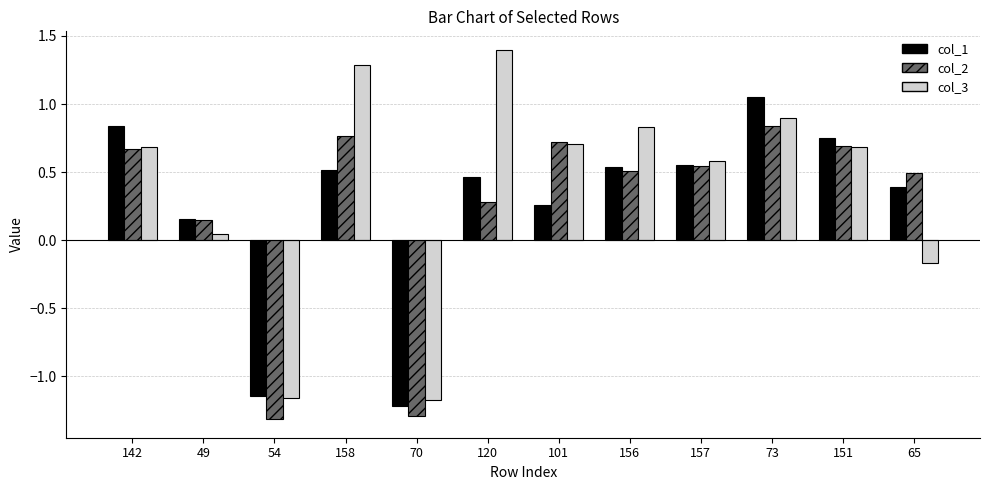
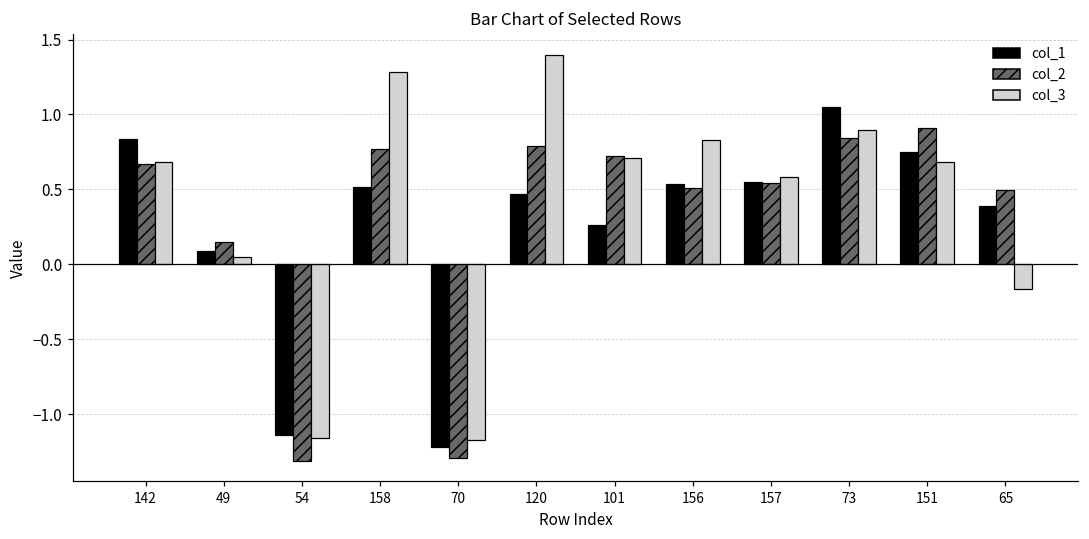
  {
    "col_1": {
      "142": 0.84,
-     "49": 0.16,
+     "49": 0.09,
      "54": -1.14,
      "158": 0.52,
      "70": -1.22,
      "120": 0.47,
      "101": 0.26,
      "156": 0.54,
      "157": 0.55,
      "73": 1.05,
      "151": 0.75,
      "65": 0.39
    },
    "col_2": {
      "142": 0.67,
      "49": 0.15,
      "54": -1.31,
      "158": 0.77,
      "70": -1.29,
-     "120": 0.28,
+     "120": 0.79,
      "101": 0.72,
      "156": 0.51,
      "157": 0.54,
      "73": 0.84,
-     "151": 0.69,
+     "151": 0.91,
      "65": 0.49
    },
    "col_3": {
      "142": 0.68,
      "49": 0.05,
      "54": -1.16,
      "158": 1.28,
      "70": -1.17,
      "120": 1.40,
      "101": 0.71,
      "156": 0.83,
      "157": 0.58,
      "73": 0.90,
      "151": 0.68,
      "65": -0.17
    }
  }
